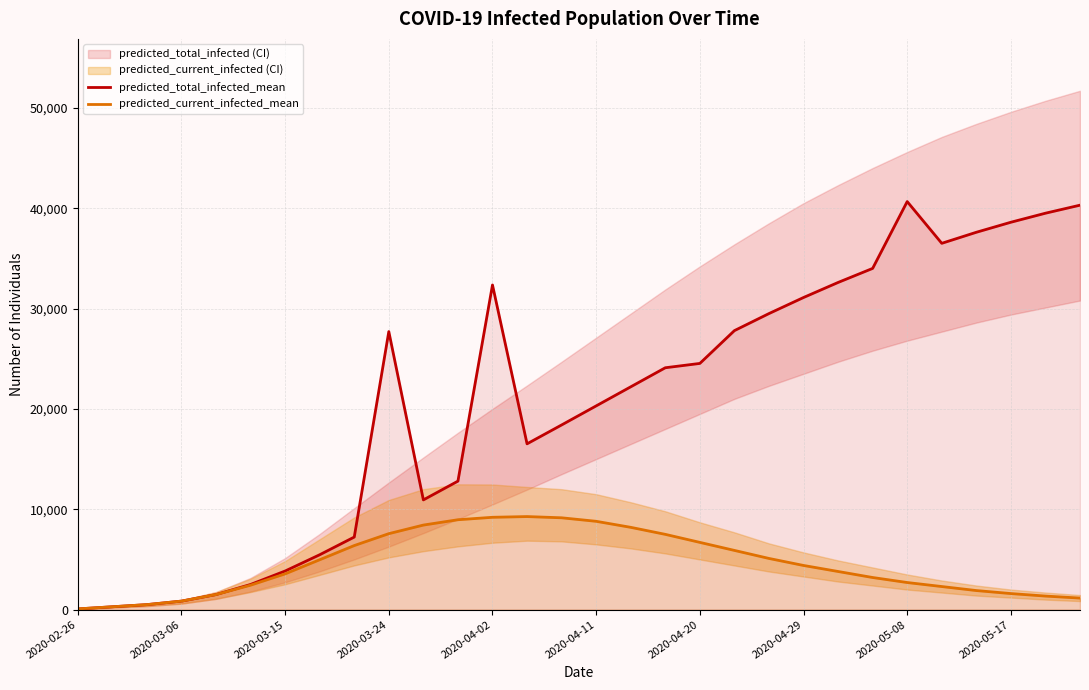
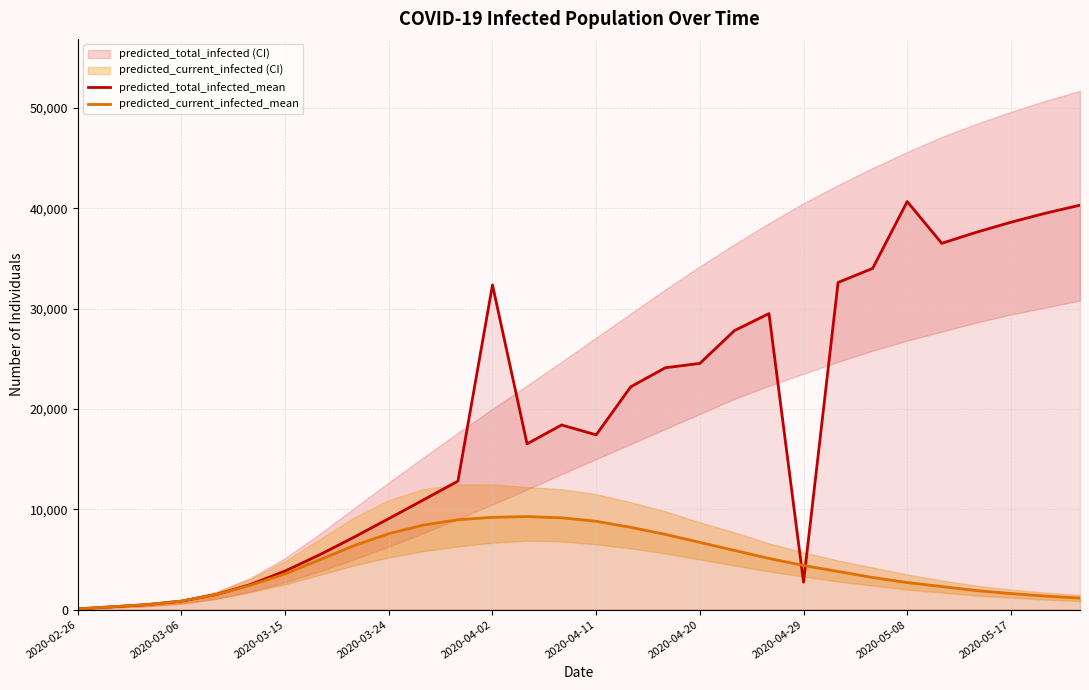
  {
    "predicted_total_infected_mean": {
      "2020-03-15": "3,800",
-     "2020-03-24": "27,700",
+     "2020-03-24": "9,100",
      "2020-04-02": "32,400",
-     "2020-04-11": "20,300",
+     "2020-04-11": "17,400",
      "2020-04-20": "24,500",
-     "2020-04-29": "31,100",
+     "2020-04-29": "2,700",
      "2020-05-08": "40,700",
      "2020-05-17": "38,600"
    }
  }
